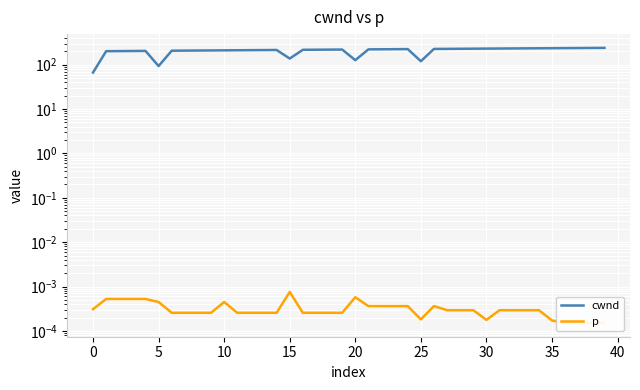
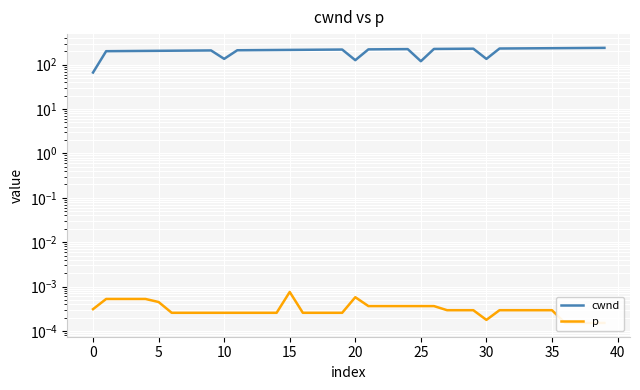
  {
    "cwnd": {
      "0": 70,
-     "5": 90,
-     "10": 200,
-     "15": 140,
+     "5": 200,
+     "10": 140,
+     "15": 200,
      "20": 130,
      "25": 120,
-     "30": 200,
+     "30": 140,
      "35": 200
    },
    "p": {
      "0": 0.0003,
      "5": 0.0004,
-     "10": 0.0004,
+     "10": 0.0003,
      "15": 0.0008,
      "20": 0.0006,
-     "25": 0.00018,
+     "25": 0.0004,
      "30": 0.00018,
-     "35": 0.00017
+     "35": 0.0003
    }
  }
